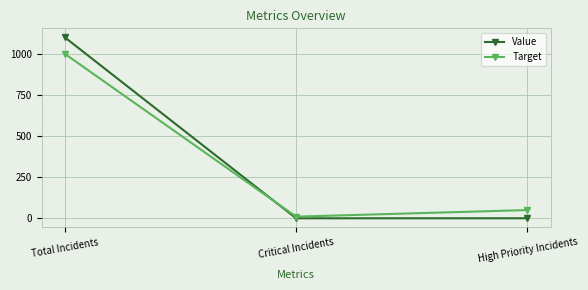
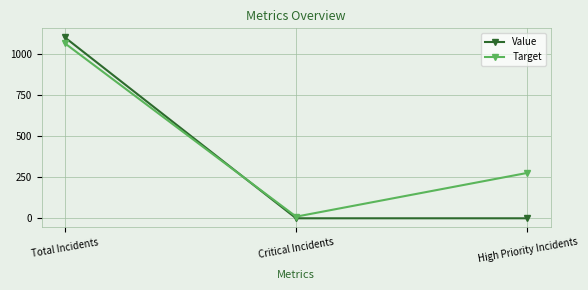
  {
    "Value": {
      "Total Incidents": 1100,
      "High Priority Incidents": 0
    },
    "Target": {
-     "Total Incidents": 1000,
-     "High Priority Incidents": 50
+     "Total Incidents": 1060,
+     "High Priority Incidents": 280
    }
  }
